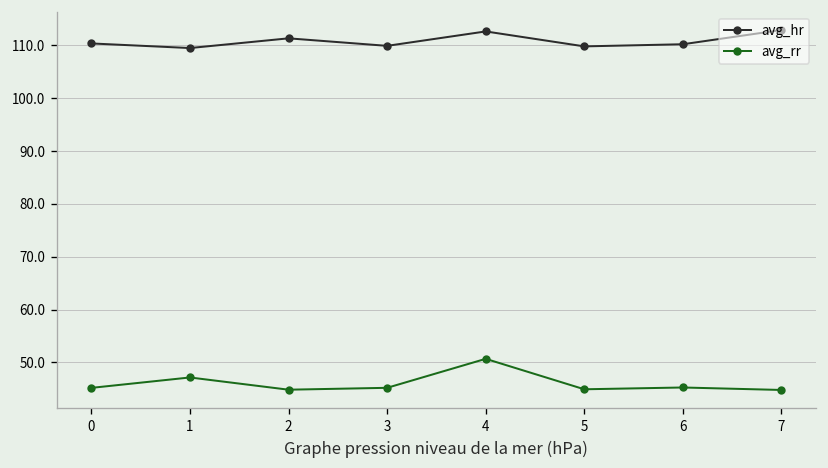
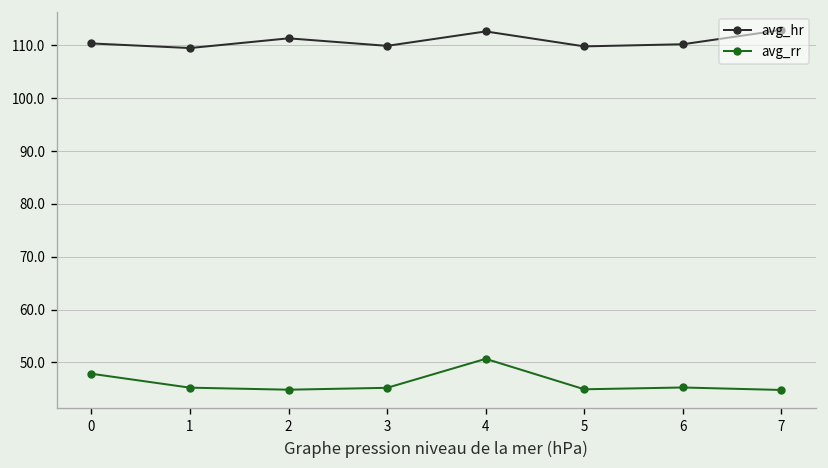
  {
    "avg_hr": {
      "0": 110,
      "1": 109,
      "2": 111,
      "3": 110,
      "4": 113,
      "5": 110,
      "6": 110
    },
    "avg_rr": {
-     "0": 45,
-     "1": 47,
+     "0": 48,
+     "1": 45,
      "2": 45,
      "3": 45,
      "4": 51,
      "5": 45,
      "6": 45,
      "7": 45
    }
  }
